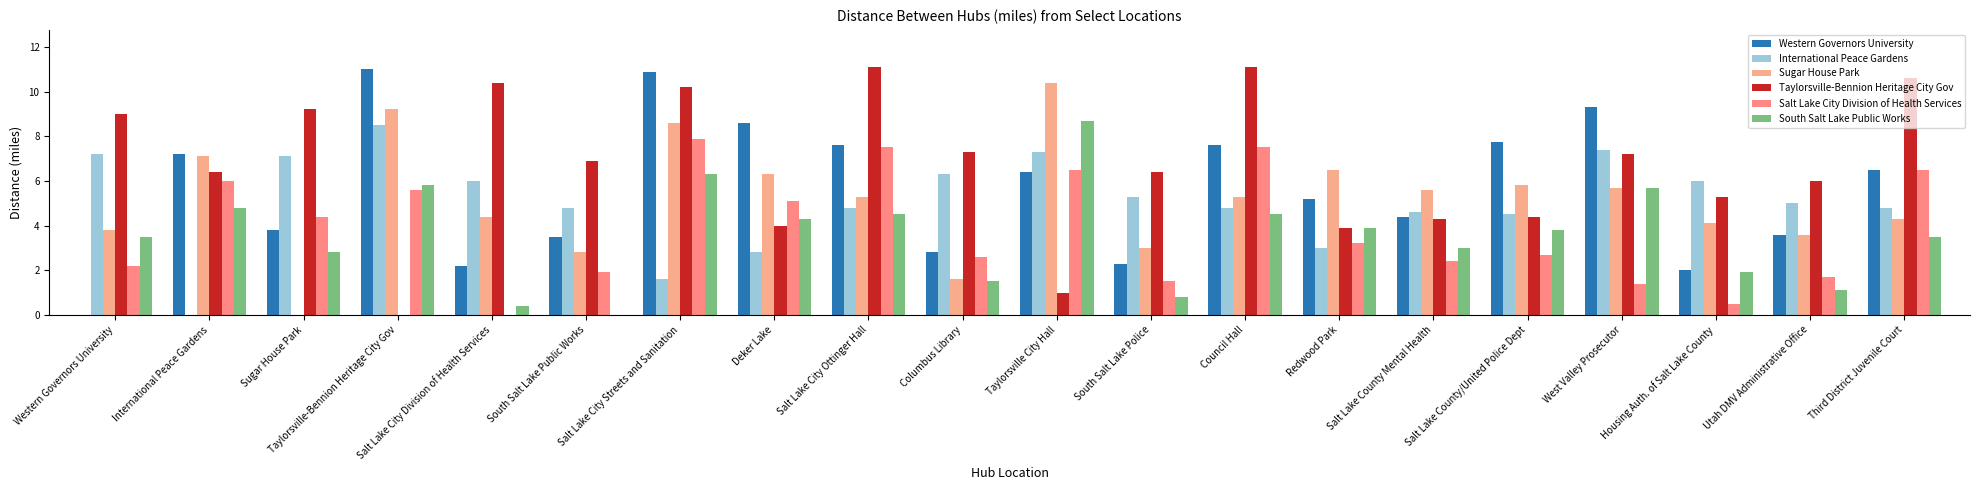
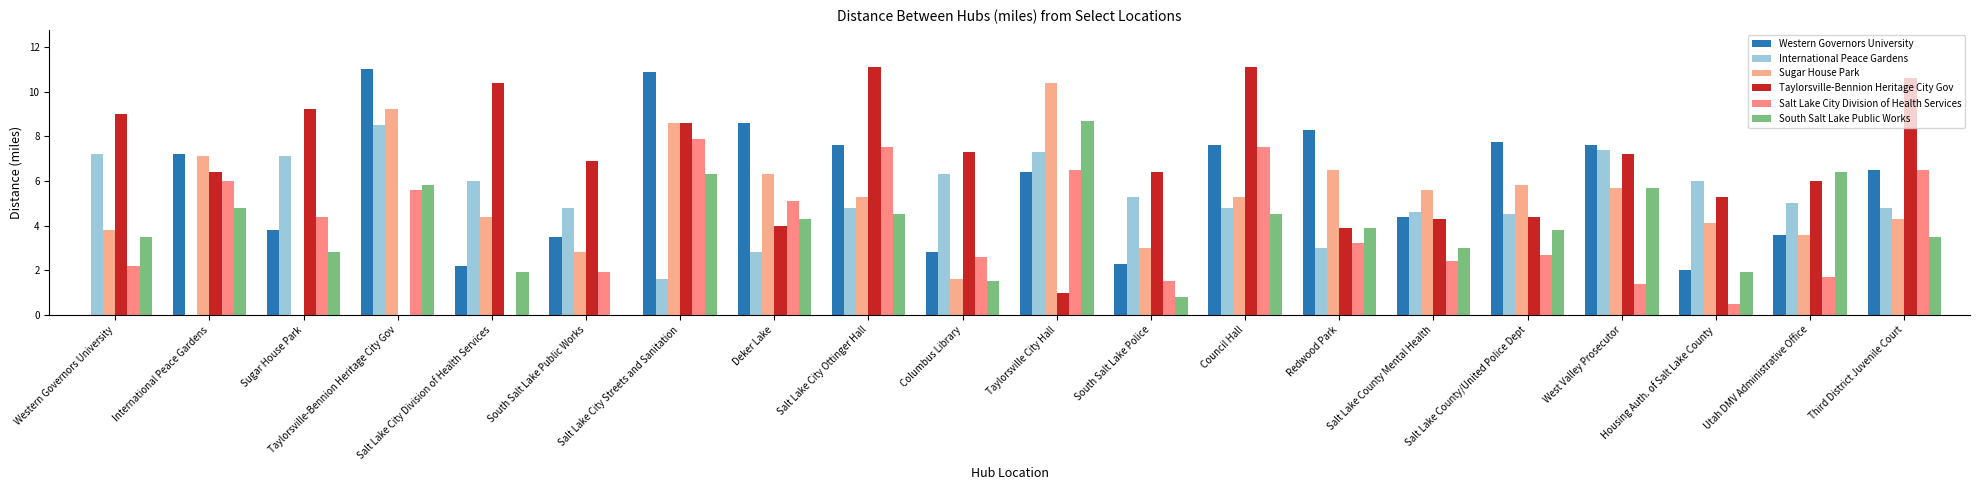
  {
    "Western Governors University": {
      "Western Governors University": 0.0,
      "International Peace Gardens": 7.2,
      "Sugar House Park": 3.8,
      "Taylorsville-Bennion Heritage City Gov": 11.0,
      "Salt Lake City Division of Health Services": 2.2,
      "South Salt Lake Public Works": 3.5,
      "Salt Lake City Streets and Sanitation": 10.9,
      "Deker Lake": 8.6,
      "Salt Lake City Ottinger Hall": 7.6,
      "Columbus Library": 2.8,
      "Taylorsville City Hall": 6.4,
      "South Salt Lake Police": 2.3,
      "Council Hall": 7.6,
-     "Redwood Park": 5.2,
+     "Redwood Park": 8.3,
      "Salt Lake County Mental Health": 4.4,
      "Salt Lake County/United Police Dept": 7.8,
-     "West Valley Prosecutor": 9.3,
+     "West Valley Prosecutor": 7.6,
      "Housing Auth. of Salt Lake County": 2.0,
      "Utah DMV Administrative Office": 3.6,
      "Third District Juvenile Court": 6.5
    },
    "International Peace Gardens": {
      "Western Governors University": 7.2,
      "International Peace Gardens": 0.0,
      "Sugar House Park": 7.1,
      "Taylorsville-Bennion Heritage City Gov": 8.5,
      "Salt Lake City Division of Health Services": 6.0,
      "South Salt Lake Public Works": 4.8,
      "Salt Lake City Streets and Sanitation": 1.6,
      "Deker Lake": 2.8,
      "Salt Lake City Ottinger Hall": 4.8,
      "Columbus Library": 6.3,
      "Taylorsville City Hall": 7.3,
      "South Salt Lake Police": 5.3,
      "Council Hall": 4.8,
      "Redwood Park": 3.0,
      "Salt Lake County Mental Health": 4.6,
      "Salt Lake County/United Police Dept": 4.5,
      "West Valley Prosecutor": 7.4,
      "Housing Auth. of Salt Lake County": 6.0,
      "Utah DMV Administrative Office": 5.0,
      "Third District Juvenile Court": 4.8
    },
    "Taylorsville-Bennion Heritage City Gov": {
      "Western Governors University": 9.0,
      "International Peace Gardens": 6.4,
      "Sugar House Park": 9.2,
      "Taylorsville-Bennion Heritage City Gov": 0.0,
      "Salt Lake City Division of Health Services": 10.4,
      "South Salt Lake Public Works": 6.9,
-     "Salt Lake City Streets and Sanitation": 10.2,
+     "Salt Lake City Streets and Sanitation": 8.6,
      "Deker Lake": 4.0,
      "Salt Lake City Ottinger Hall": 11.1,
      "Columbus Library": 7.3,
      "Taylorsville City Hall": 1.0,
      "South Salt Lake Police": 6.4,
      "Council Hall": 11.1,
      "Redwood Park": 3.9,
      "Salt Lake County Mental Health": 4.3,
      "Salt Lake County/United Police Dept": 4.4,
      "West Valley Prosecutor": 7.2,
      "Housing Auth. of Salt Lake County": 5.3,
      "Utah DMV Administrative Office": 6.0
    },
    "South Salt Lake Public Works": {
      "Western Governors University": 3.5,
      "International Peace Gardens": 4.8,
      "Sugar House Park": 2.8,
      "Taylorsville-Bennion Heritage City Gov": 5.8,
-     "Salt Lake City Division of Health Services": 0.4,
+     "Salt Lake City Division of Health Services": 1.9,
      "South Salt Lake Public Works": 0.0,
      "Salt Lake City Streets and Sanitation": 6.3,
      "Deker Lake": 4.3,
      "Salt Lake City Ottinger Hall": 4.5,
      "Columbus Library": 1.5,
      "Taylorsville City Hall": 8.7,
      "South Salt Lake Police": 0.8,
      "Council Hall": 4.5,
      "Redwood Park": 3.9,
      "Salt Lake County Mental Health": 3.0,
      "Salt Lake County/United Police Dept": 3.8,
      "West Valley Prosecutor": 5.7,
      "Housing Auth. of Salt Lake County": 1.9,
-     "Utah DMV Administrative Office": 1.1,
+     "Utah DMV Administrative Office": 6.4,
      "Third District Juvenile Court": 3.5
    }
  }
